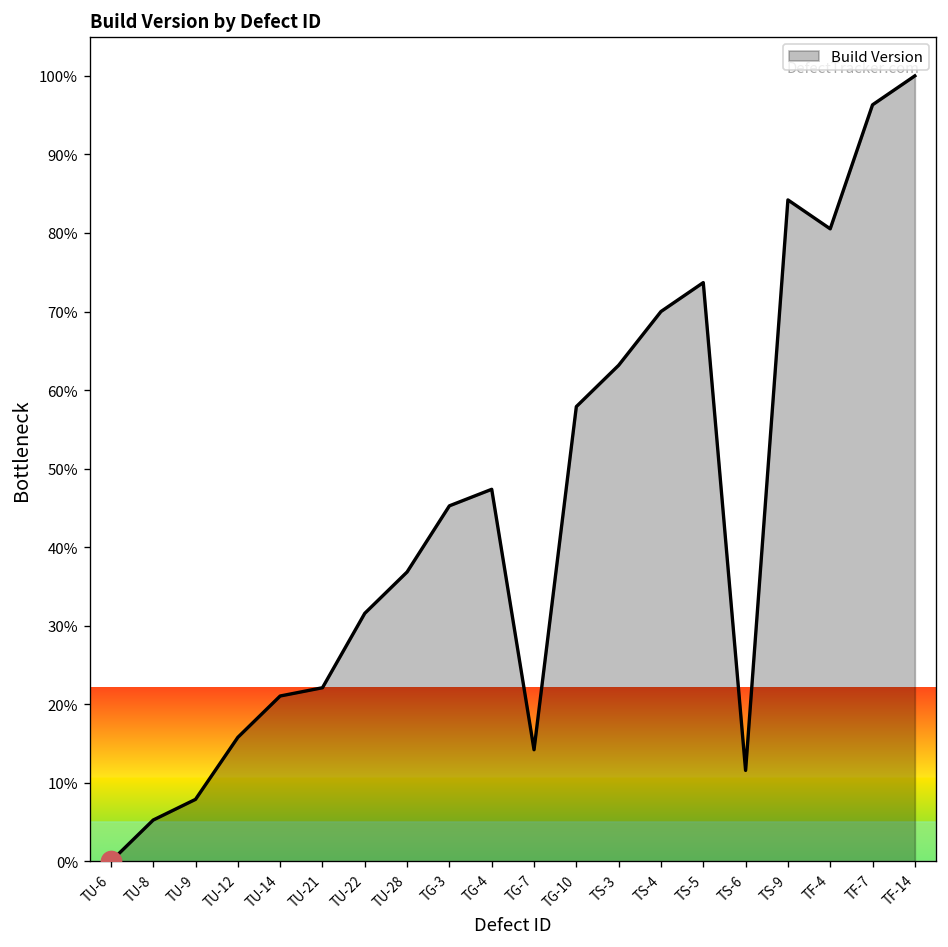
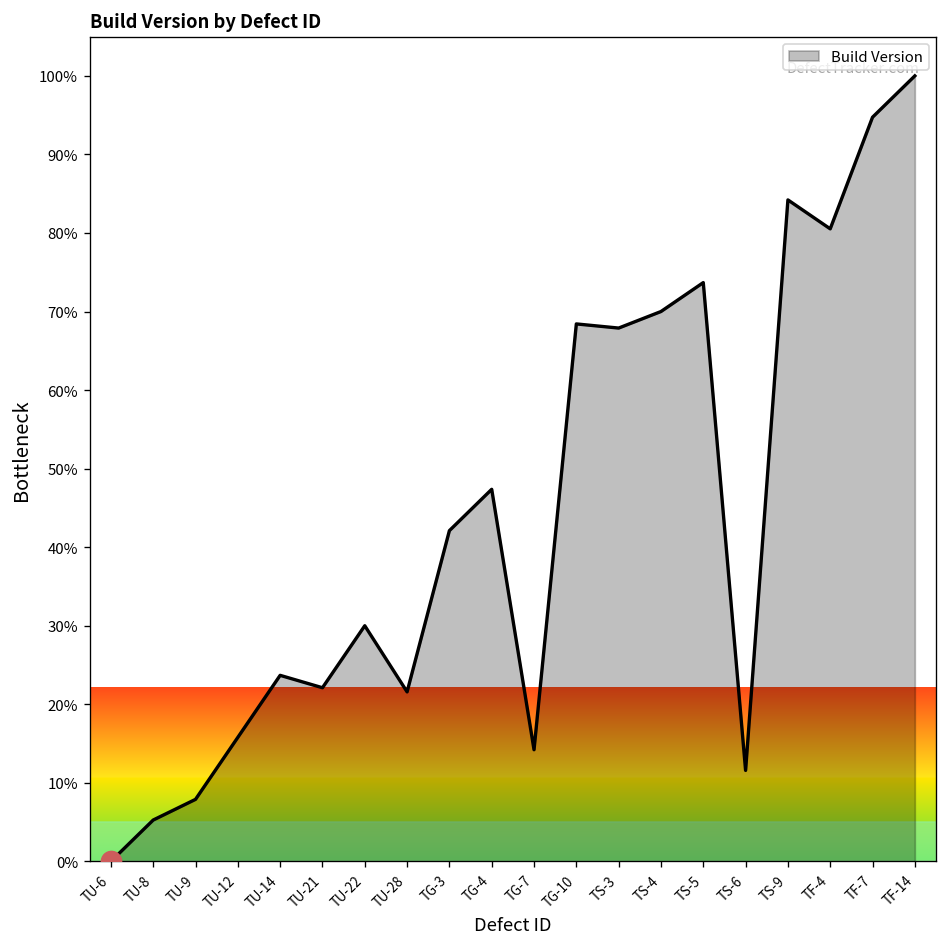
  {
    "Build Version": {
      "TU-8": "5%",
      "TU-9": "8%",
      "TU-12": "16%",
-     "TU-14": "21%",
+     "TU-14": "24%",
      "TU-21": "22%",
-     "TU-22": "32%",
-     "TU-28": "37%",
-     "TG-3": "45%",
+     "TU-22": "30%",
+     "TU-28": "22%",
+     "TG-3": "42%",
      "TG-4": "47%",
      "TG-7": "14%",
-     "TG-10": "58%",
-     "TS-3": "63%",
+     "TG-10": "68%",
+     "TS-3": "68%",
      "TS-4": "70%",
      "TS-5": "74%",
      "TS-6": "12%",
      "TS-9": "84%",
      "TF-4": "81%",
-     "TF-7": "96%",
+     "TF-7": "95%",
      "TF-14": "100%"
    }
  }
